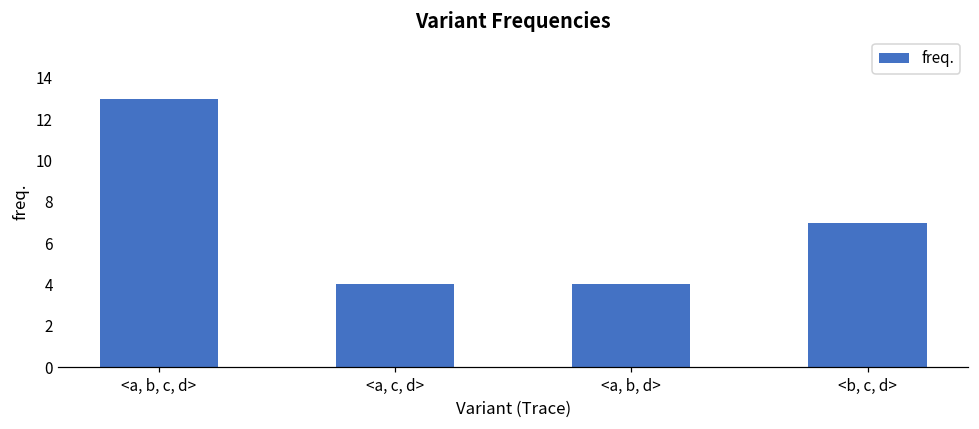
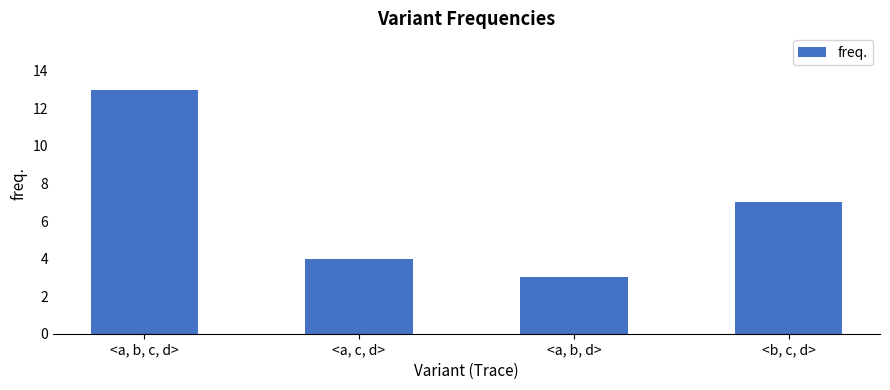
  {
    "<a, b, c, d>": 13,
    "<a, c, d>": 4,
-   "<a, b, d>": 4,
+   "<a, b, d>": 3,
    "<b, c, d>": 7
  }
